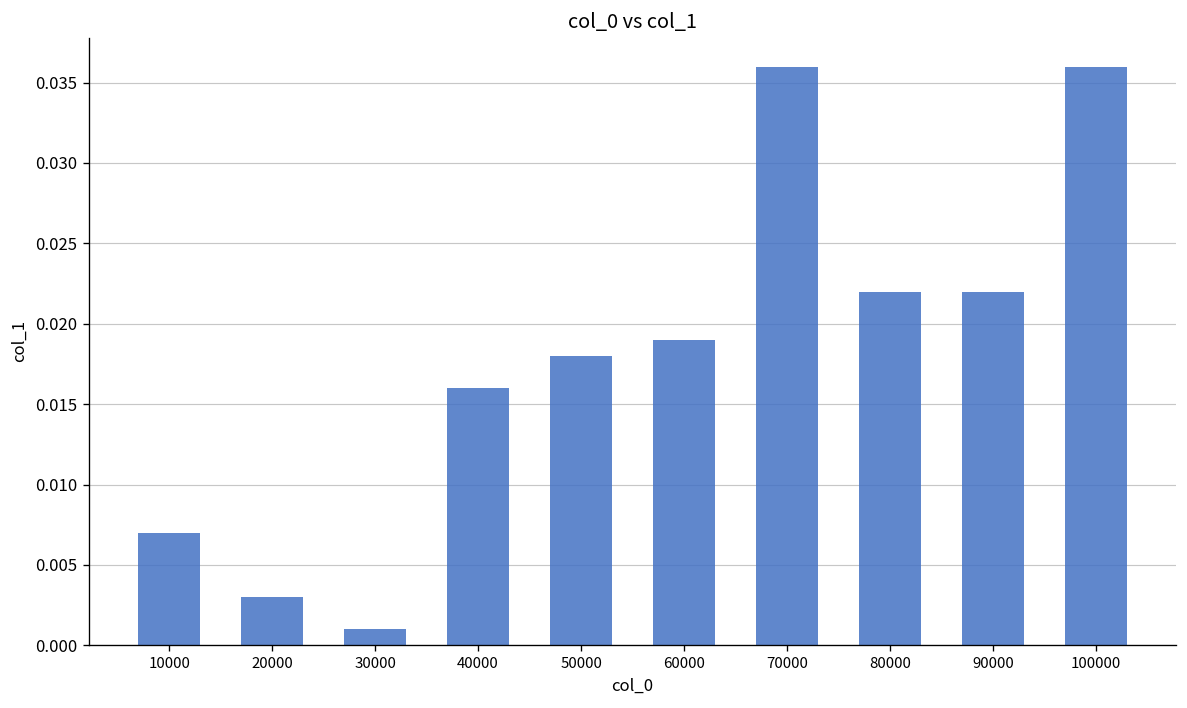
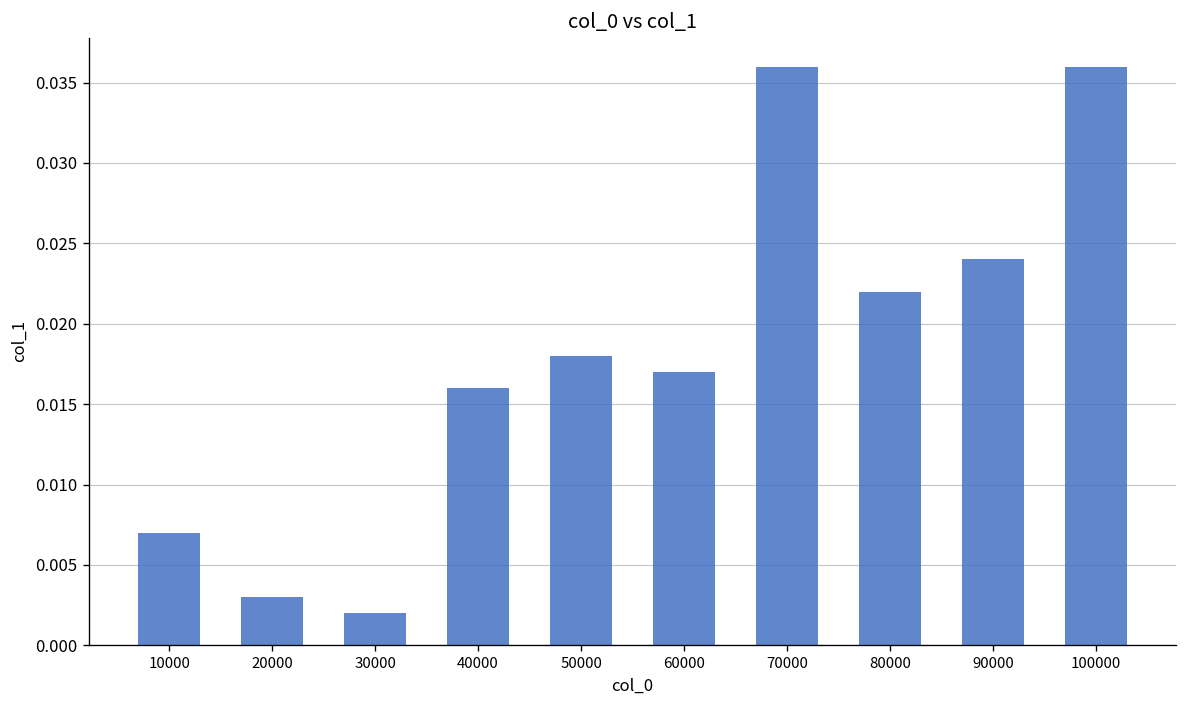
  {
    "10000": 0.007,
    "20000": 0.003,
-   "30000": 0.001,
+   "30000": 0.002,
    "40000": 0.016,
    "50000": 0.018,
-   "60000": 0.019,
+   "60000": 0.017,
    "70000": 0.036,
    "80000": 0.022,
-   "90000": 0.022,
+   "90000": 0.024,
    "100000": 0.036
  }
